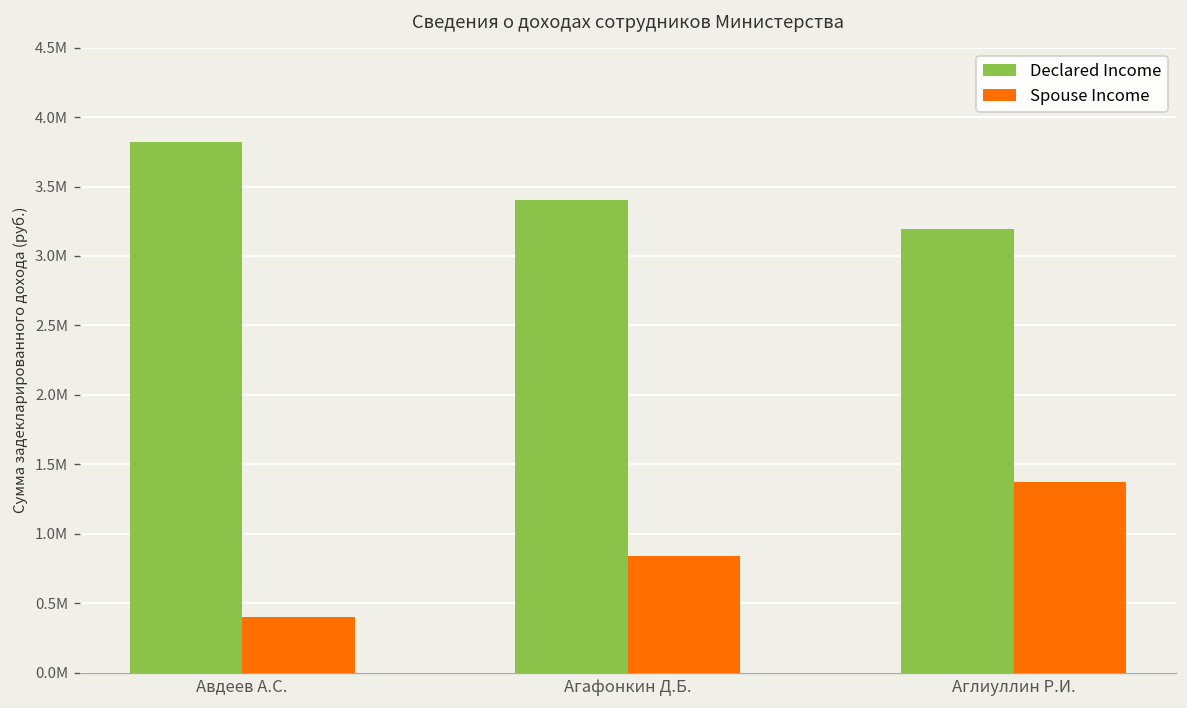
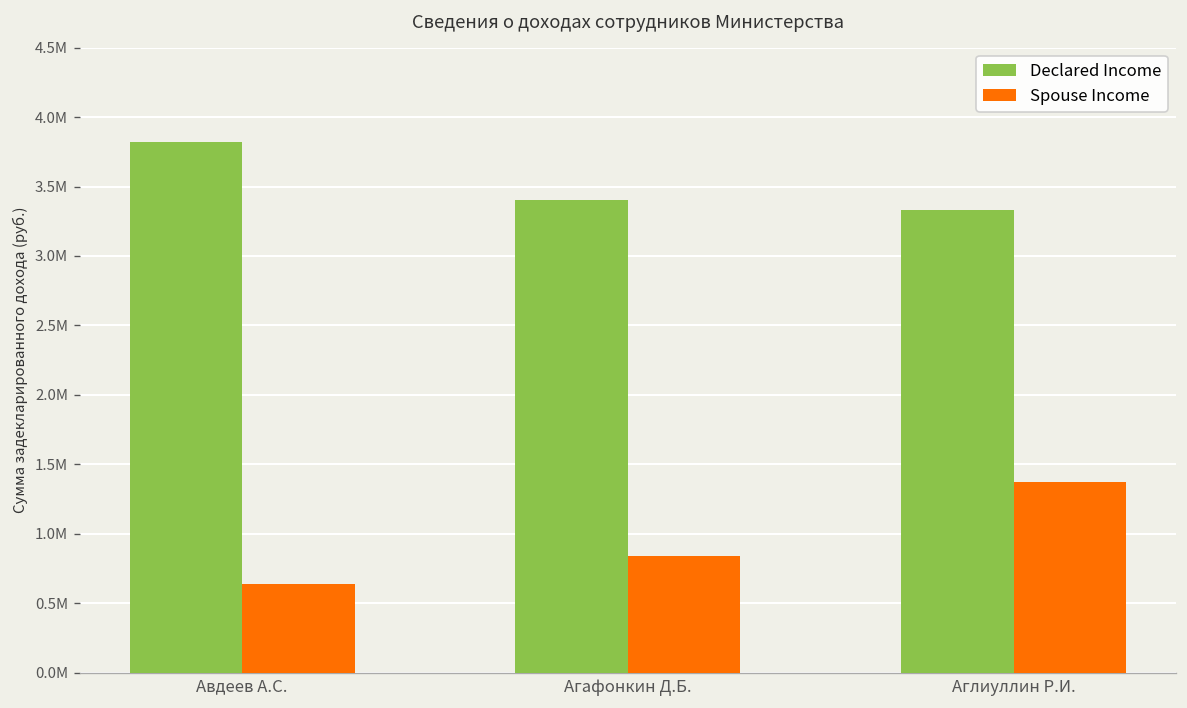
  {
    "Declared Income": {
      "Авдеев А.С.": 3820000,
      "Агафонкин Д.Б.": 3400000,
-     "Аглиуллин Р.И.": 3200000
+     "Аглиуллин Р.И.": 3330000
    },
    "Spouse Income": {
-     "Авдеев А.С.": 400000,
+     "Авдеев А.С.": 640000,
      "Агафонкин Д.Б.": 840000,
      "Аглиуллин Р.И.": 1380000
    }
  }
